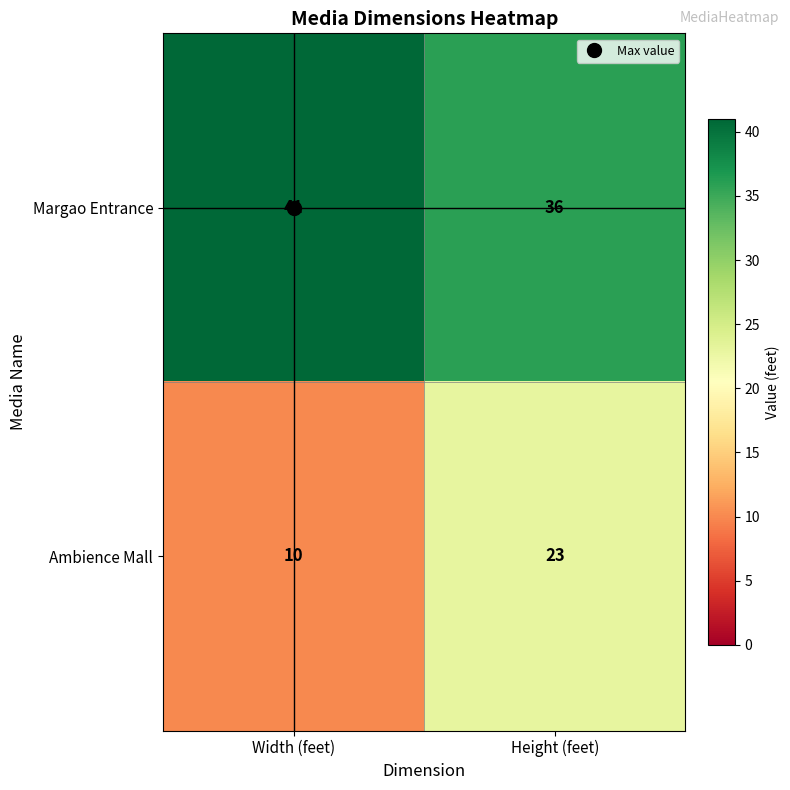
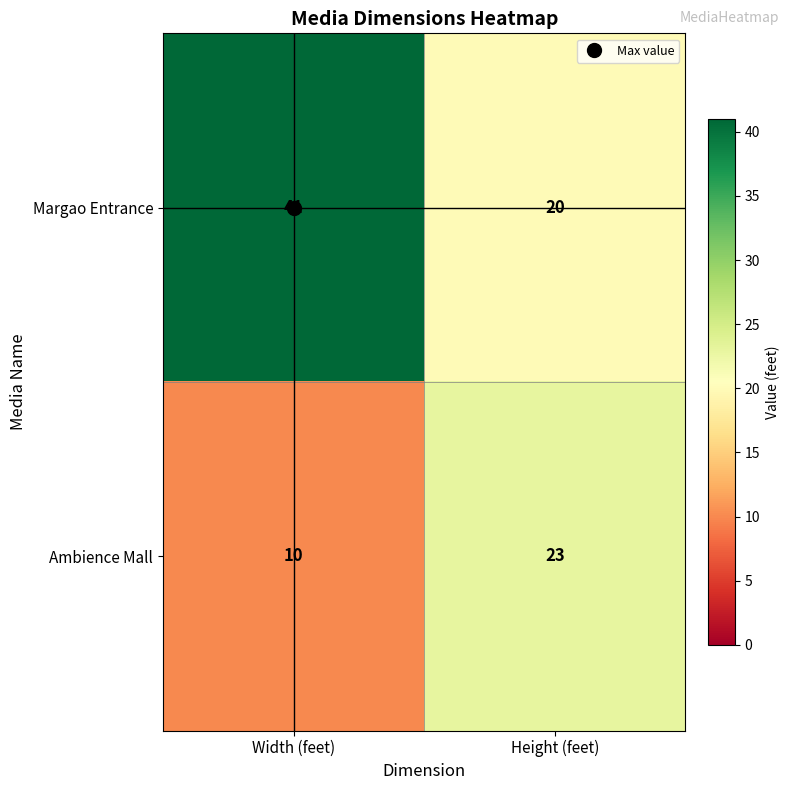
  {
    "Margao Entrance": {
-     "Height (feet)": 36
+     "Height (feet)": 20
    },
    "Ambience Mall": {
      "Width (feet)": 10,
      "Height (feet)": 23
    }
  }
